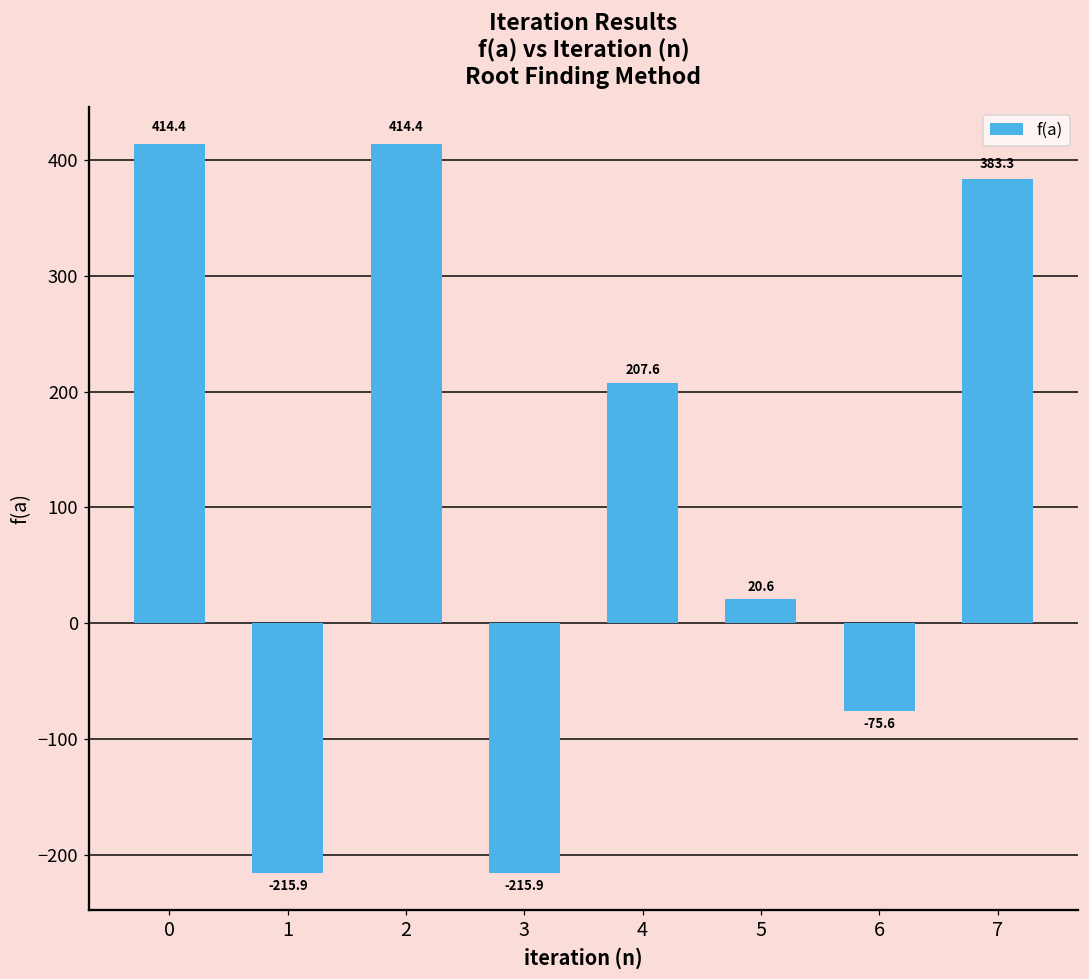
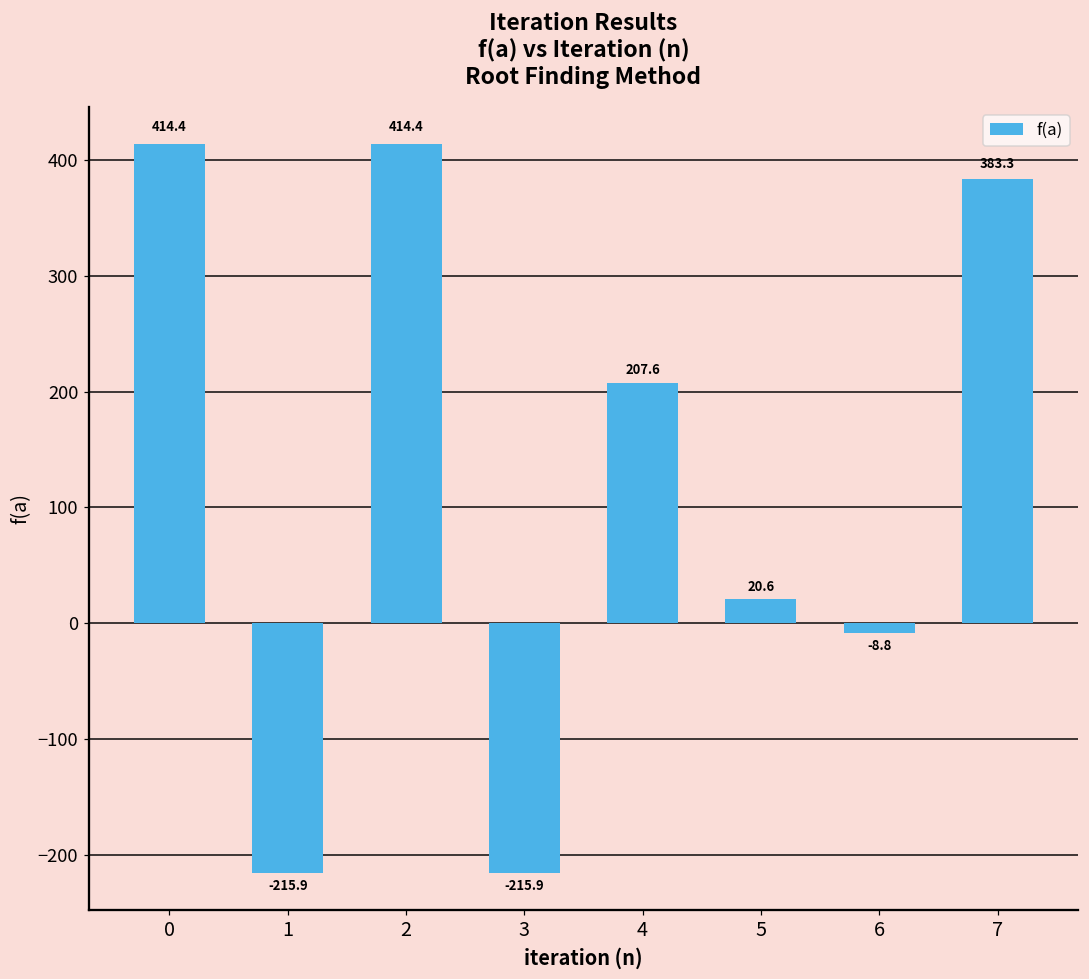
  {
    "0": 414.4,
    "1": -215.9,
    "2": 414.4,
    "3": -215.9,
    "4": 207.6,
    "5": 20.6,
-   "6": -75.6,
+   "6": -8.8,
    "7": 383.3
  }
